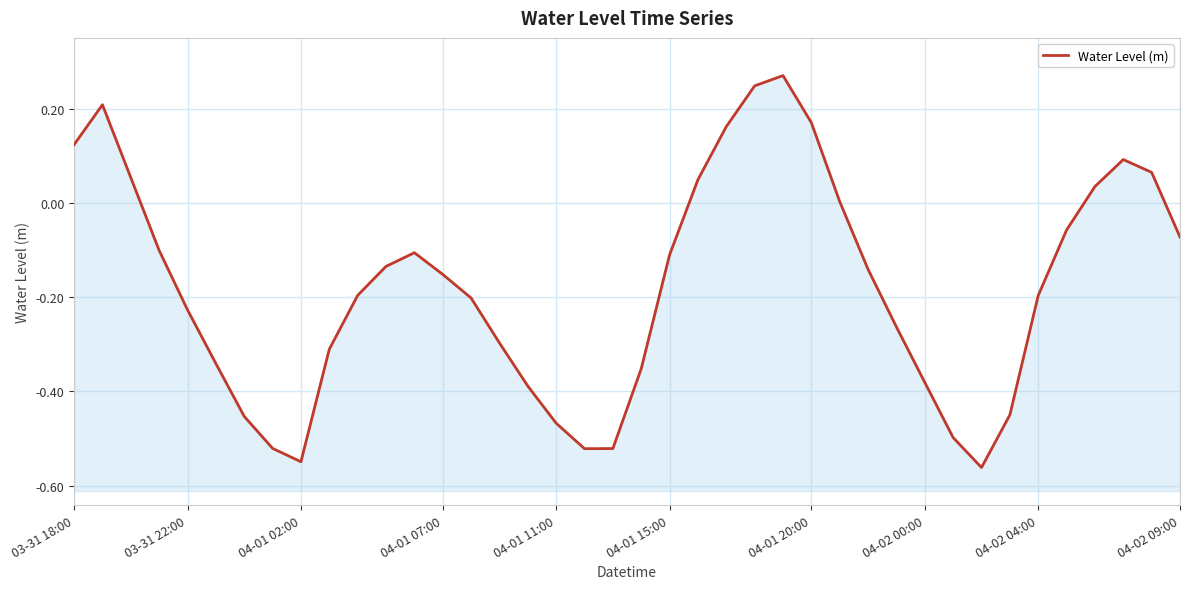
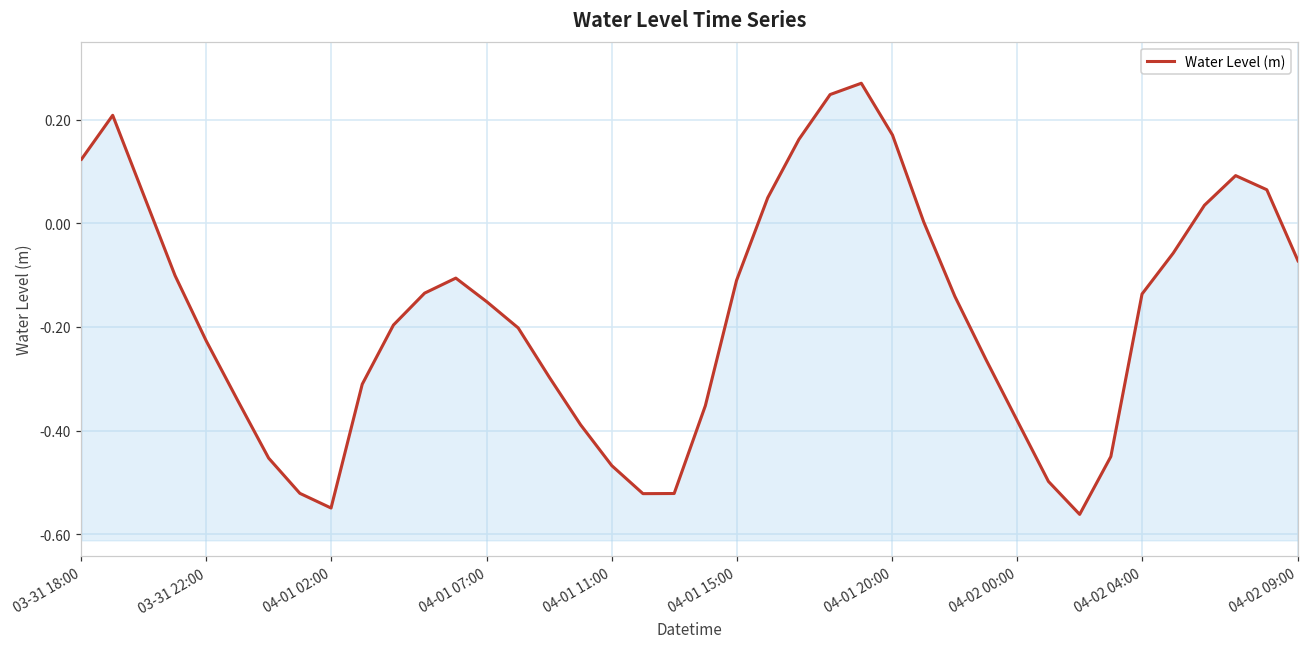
  {
    "03-31 18:00": 0.12,
    "03-31 22:00": -0.23,
    "04-01 02:00": -0.55,
    "04-01 07:00": -0.15,
    "04-01 11:00": -0.47,
    "04-01 15:00": -0.11,
    "04-01 20:00": 0.17,
    "04-02 00:00": -0.38,
-   "04-02 04:00": -0.20,
+   "04-02 04:00": -0.14,
    "04-02 09:00": -0.07
  }
